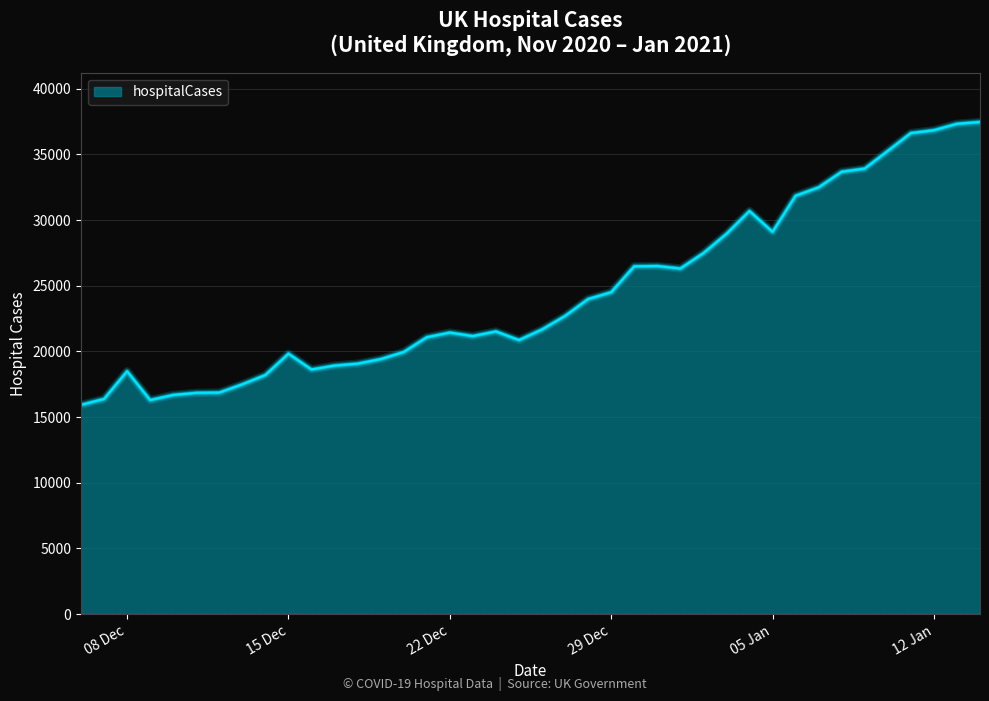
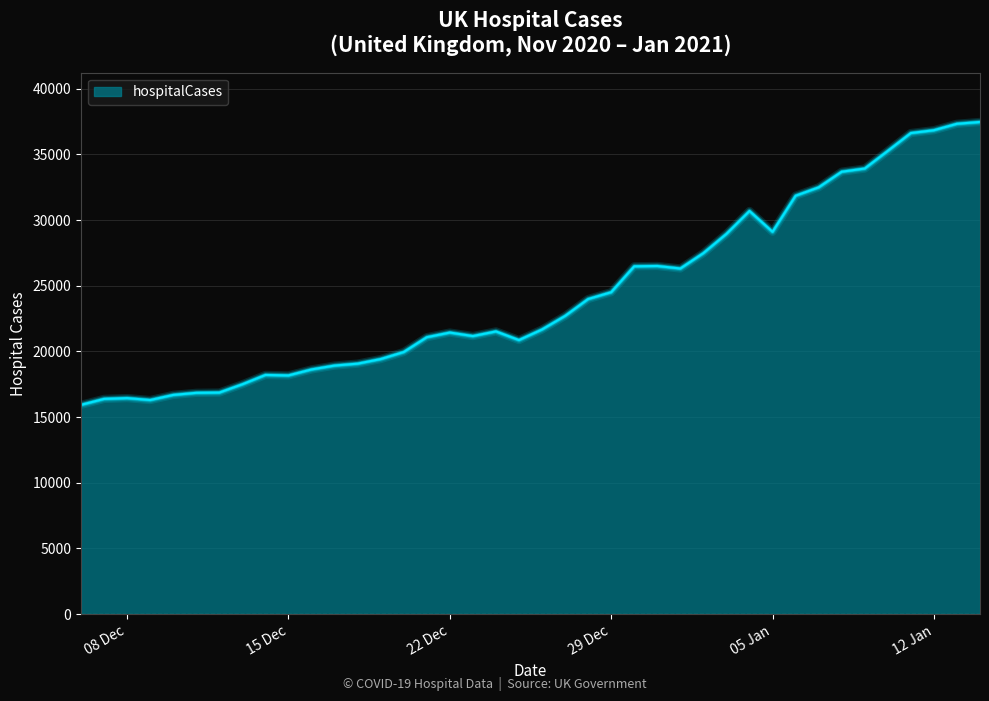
  {
-   "08 Dec": 18500,
-   "15 Dec": 19800,
+   "08 Dec": 16400,
+   "15 Dec": 18200,
    "22 Dec": 21400,
    "29 Dec": 24500,
    "05 Jan": 29100,
    "12 Jan": 36800
  }
